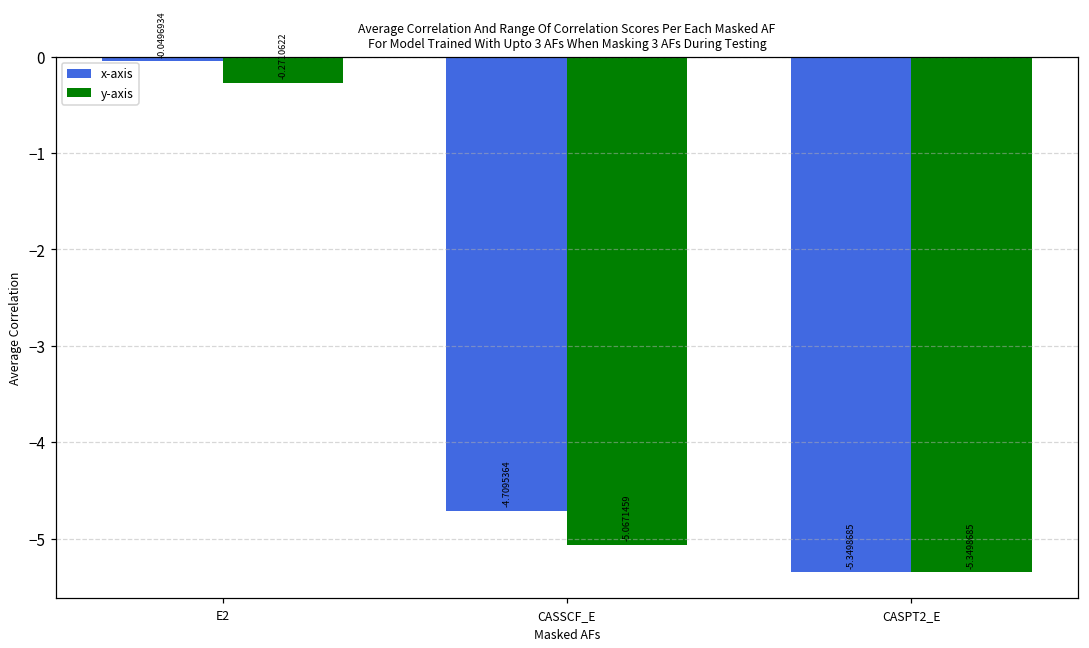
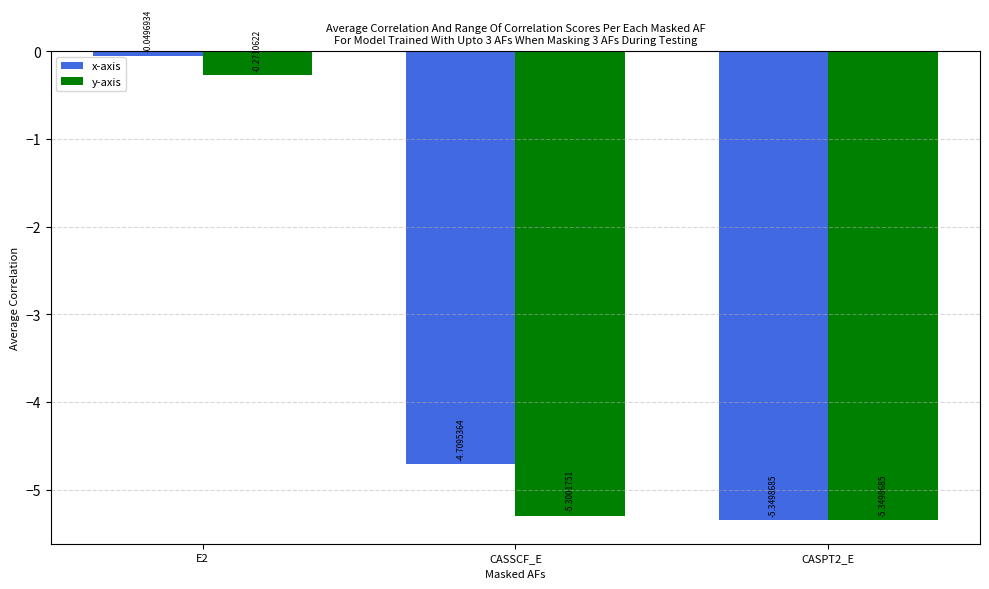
  {
    "x-axis": {
      "E2": -0.0496934,
      "CASSCF_E": -4.7095364,
      "CASPT2_E": -5.3498685
    },
    "y-axis": {
      "E2": -0.2710622,
-     "CASSCF_E": -5.0671459,
+     "CASSCF_E": -5.3001751,
      "CASPT2_E": -5.3498685
    }
  }
